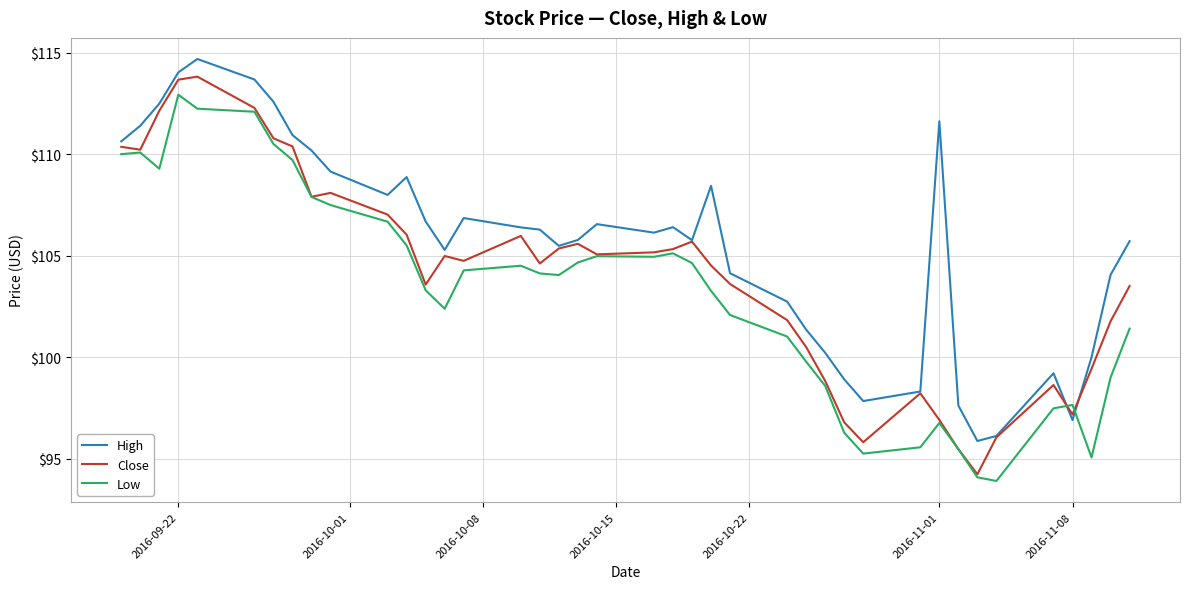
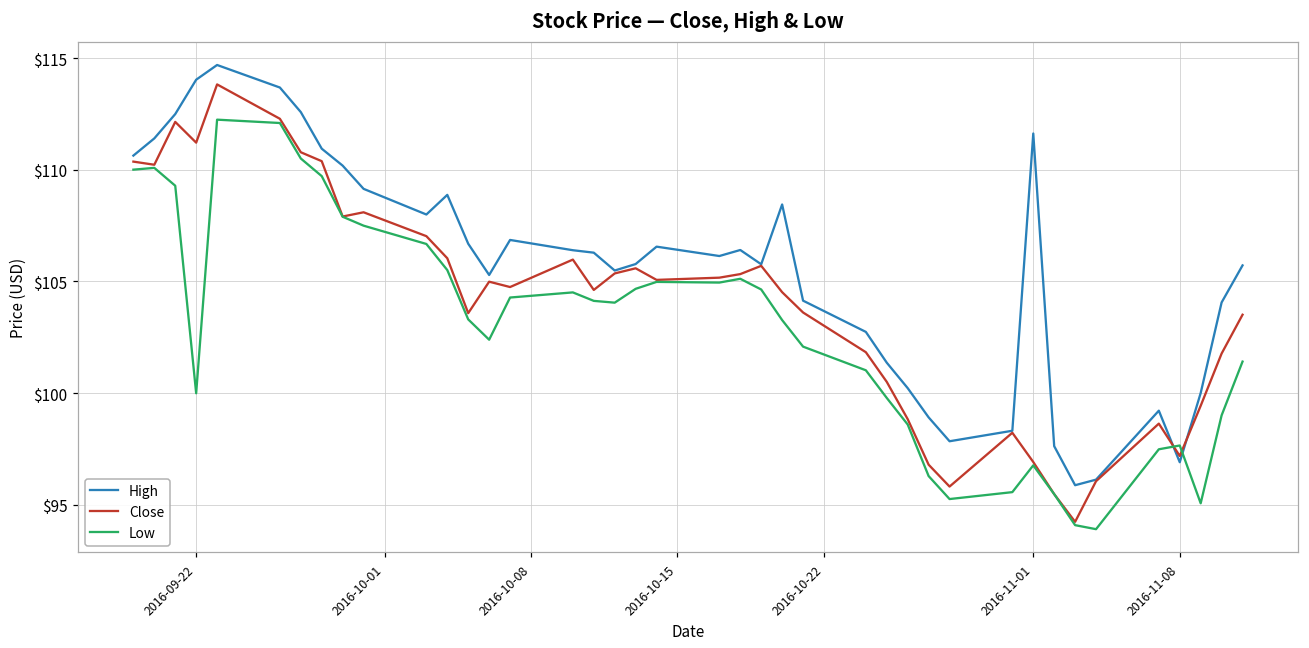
  {
    "High": {
      "2016-09-22": "$114.0",
      "2016-11-01": "$111.6",
      "2016-11-08": "$96.9"
    },
    "Close": {
-     "2016-09-22": "$113.7",
+     "2016-09-22": "$111.2",
      "2016-11-01": "$96.9",
      "2016-11-08": "$97.2"
    },
    "Low": {
-     "2016-09-22": "$112.9",
+     "2016-09-22": "$100.0",
      "2016-11-01": "$96.8",
      "2016-11-08": "$97.7"
    }
  }
